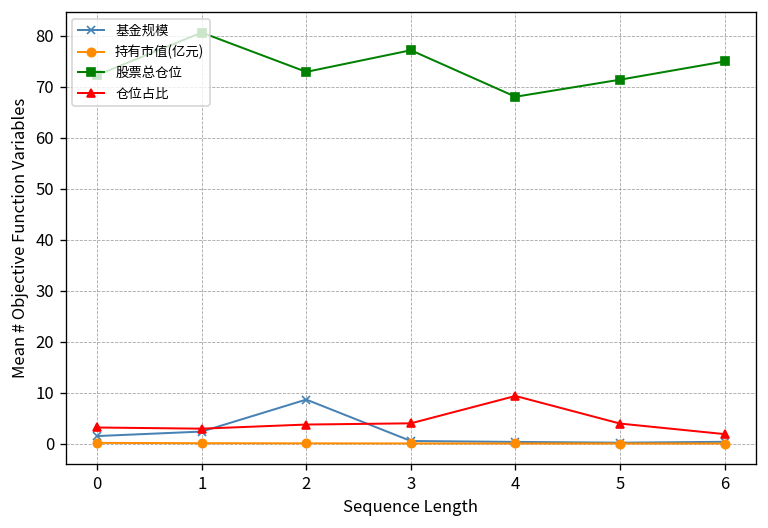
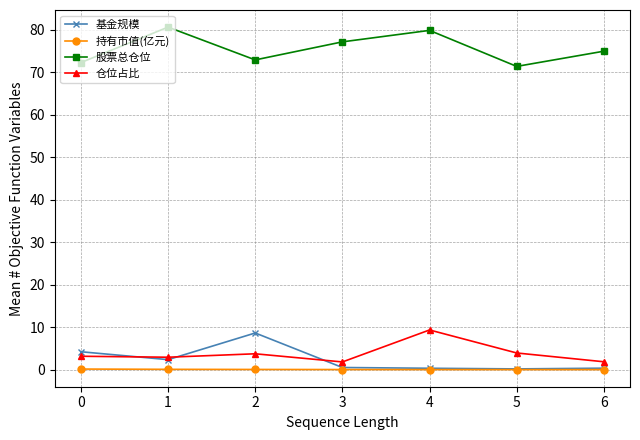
  {
    "基金规模": {
-     "0": 1,
+     "0": 4,
      "2": 9
    },
    "持有市值(亿元)": {
      "0": 0,
      "1": 0,
      "2": 0
    },
    "股票总仓位": {
      "2": 73,
      "3": 77,
-     "4": 68,
+     "4": 80,
      "5": 71,
      "6": 75
    },
    "仓位占比": {
      "0": 3,
      "2": 4,
-     "3": 4,
+     "3": 2,
      "4": 9,
      "5": 4,
      "6": 2
    }
  }
